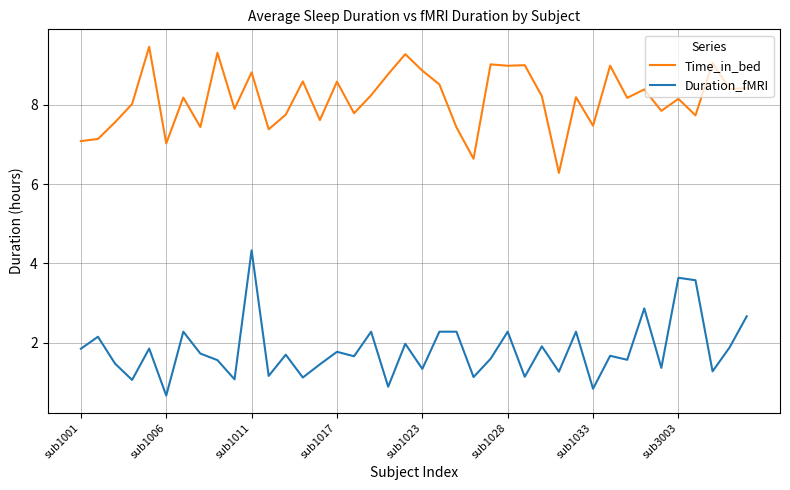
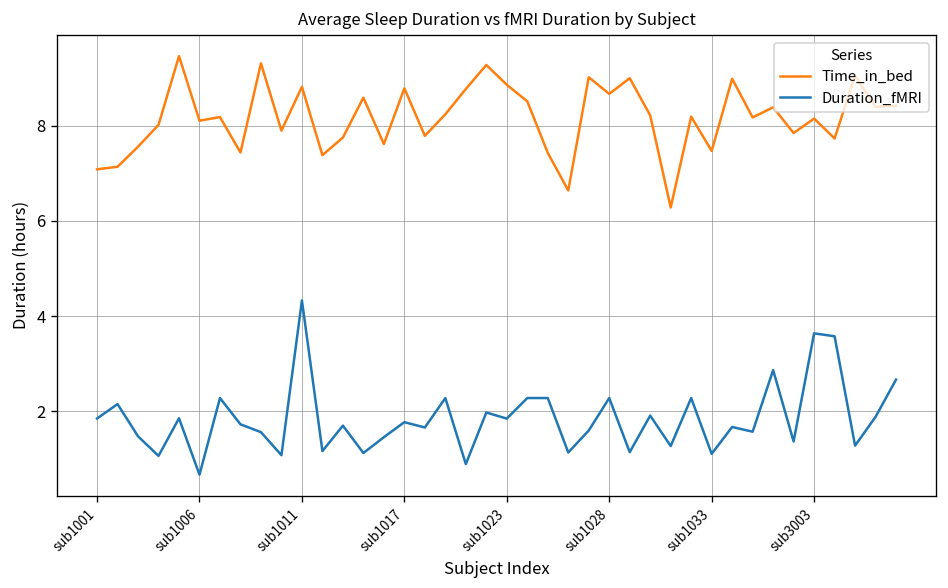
  {
    "Time_in_bed": {
      "sub1001": 7.1,
-     "sub1006": 7.0,
+     "sub1006": 8.1,
      "sub1011": 8.8,
-     "sub1017": 8.6,
+     "sub1017": 8.8,
      "sub1023": 8.9,
-     "sub1028": 9.0,
+     "sub1028": 8.7,
      "sub1033": 7.5,
      "sub3003": 8.1
    },
    "Duration_fMRI": {
      "sub1001": 1.8,
      "sub1006": 0.7,
      "sub1011": 4.3,
      "sub1017": 1.8,
-     "sub1023": 1.3,
+     "sub1023": 1.8,
      "sub1028": 2.3,
-     "sub1033": 0.8,
+     "sub1033": 1.1,
      "sub3003": 3.6
    }
  }
